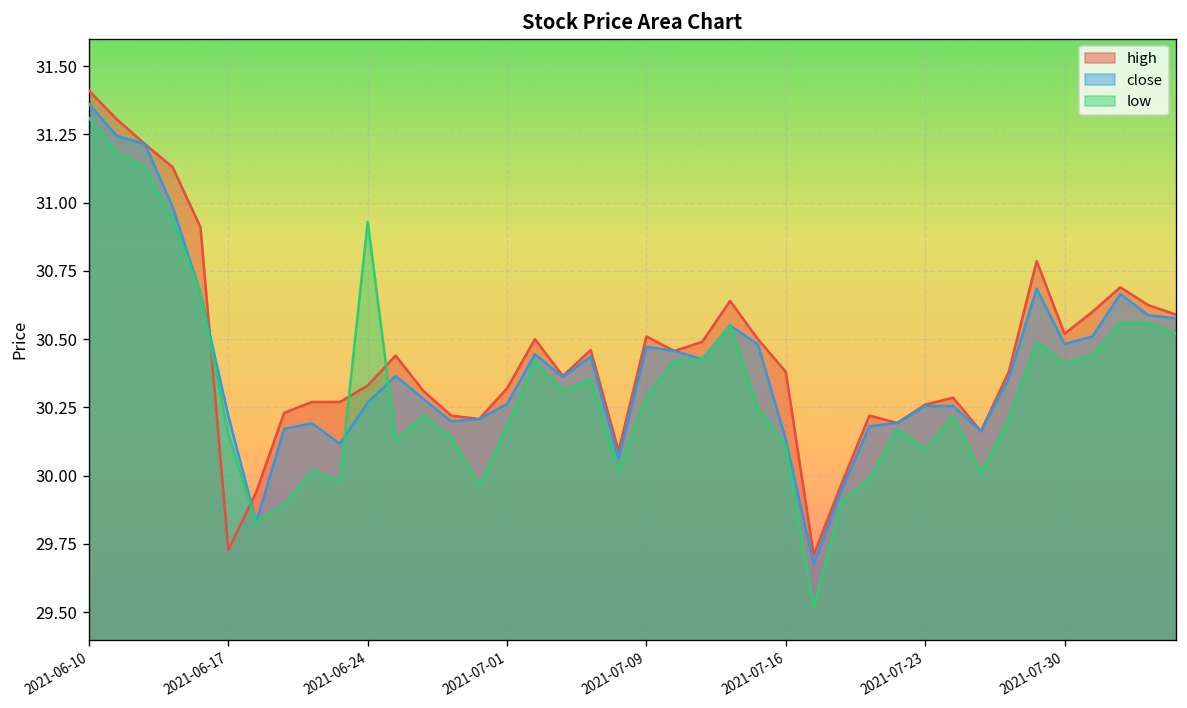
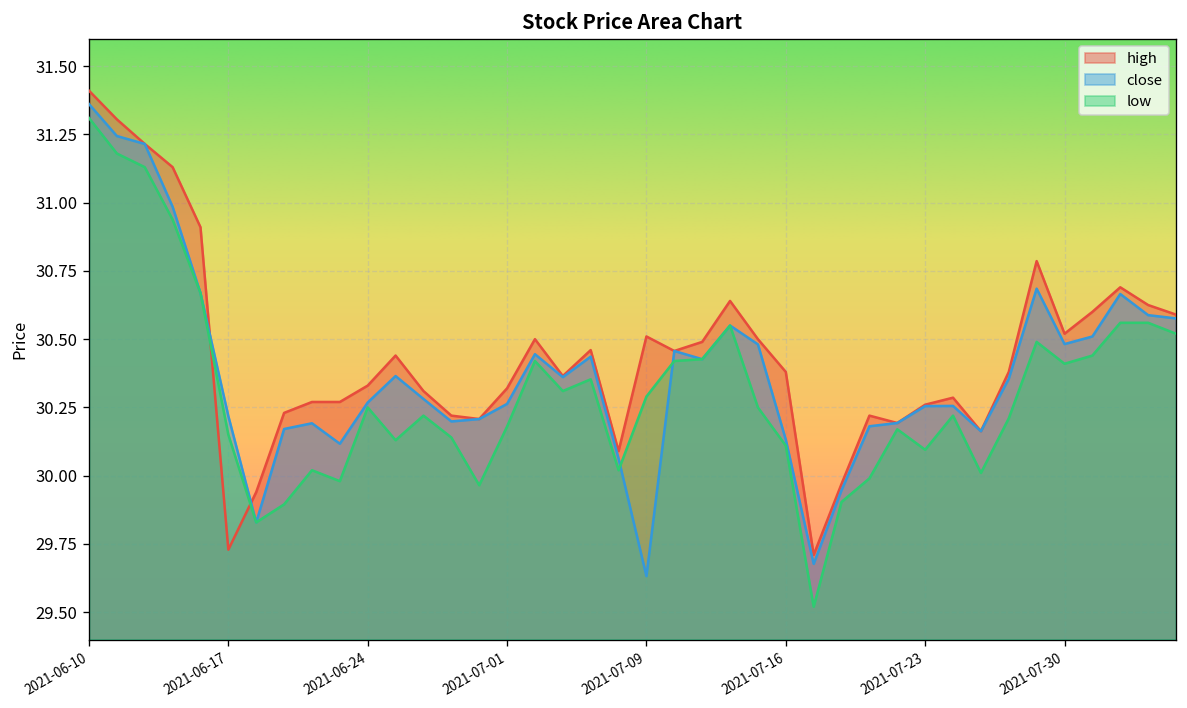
  {
    "high": {
      "2021-06-10": 31.41,
      "2021-06-17": 29.73,
      "2021-06-24": 30.33,
      "2021-07-01": 30.32,
      "2021-07-09": 30.51,
      "2021-07-16": 30.38,
      "2021-07-30": 30.52
    },
    "close": {
      "2021-06-10": 31.36,
      "2021-06-17": 30.22,
      "2021-06-24": 30.27,
      "2021-07-01": 30.26,
-     "2021-07-09": 30.47,
+     "2021-07-09": 29.63,
      "2021-07-16": 30.13,
      "2021-07-30": 30.48
    },
    "low": {
      "2021-06-10": 31.31,
      "2021-06-17": 30.15,
-     "2021-06-24": 30.93,
+     "2021-06-24": 30.25,
      "2021-07-01": 30.18,
      "2021-07-09": 30.29,
      "2021-07-16": 30.11,
      "2021-07-23": 30.10,
      "2021-07-30": 30.41
    }
  }
